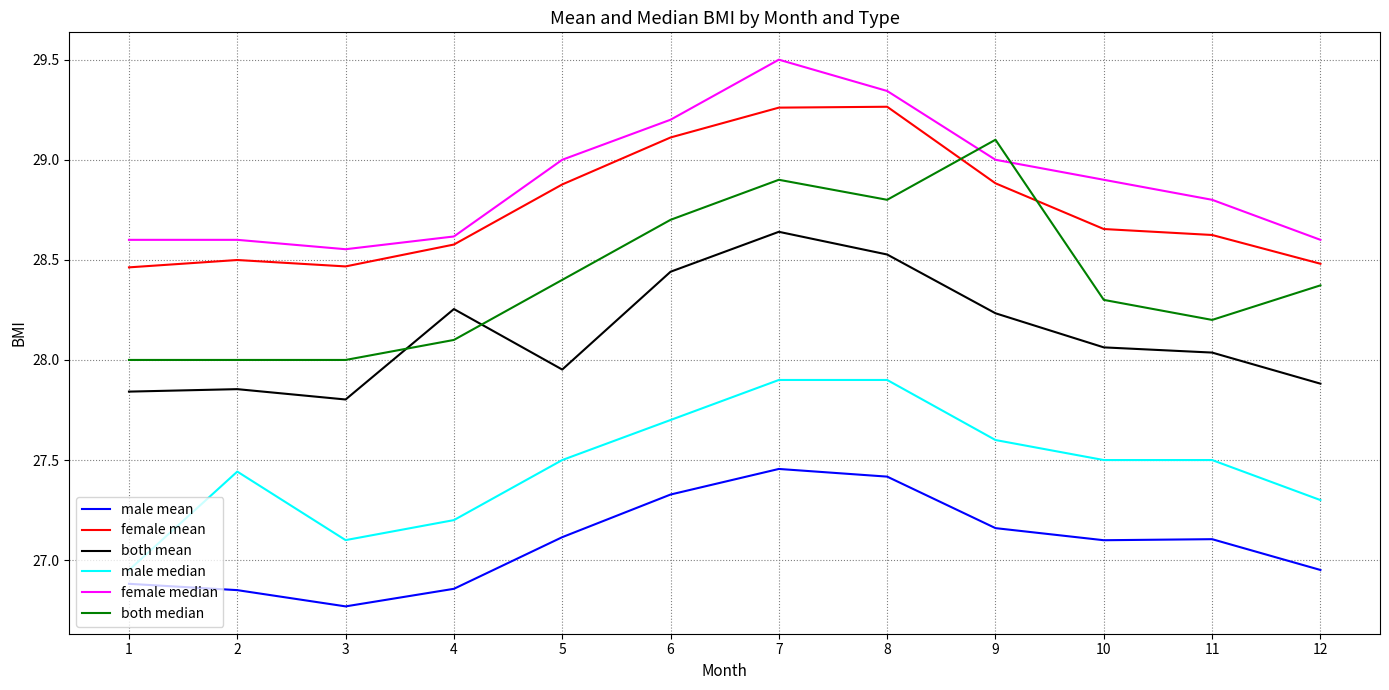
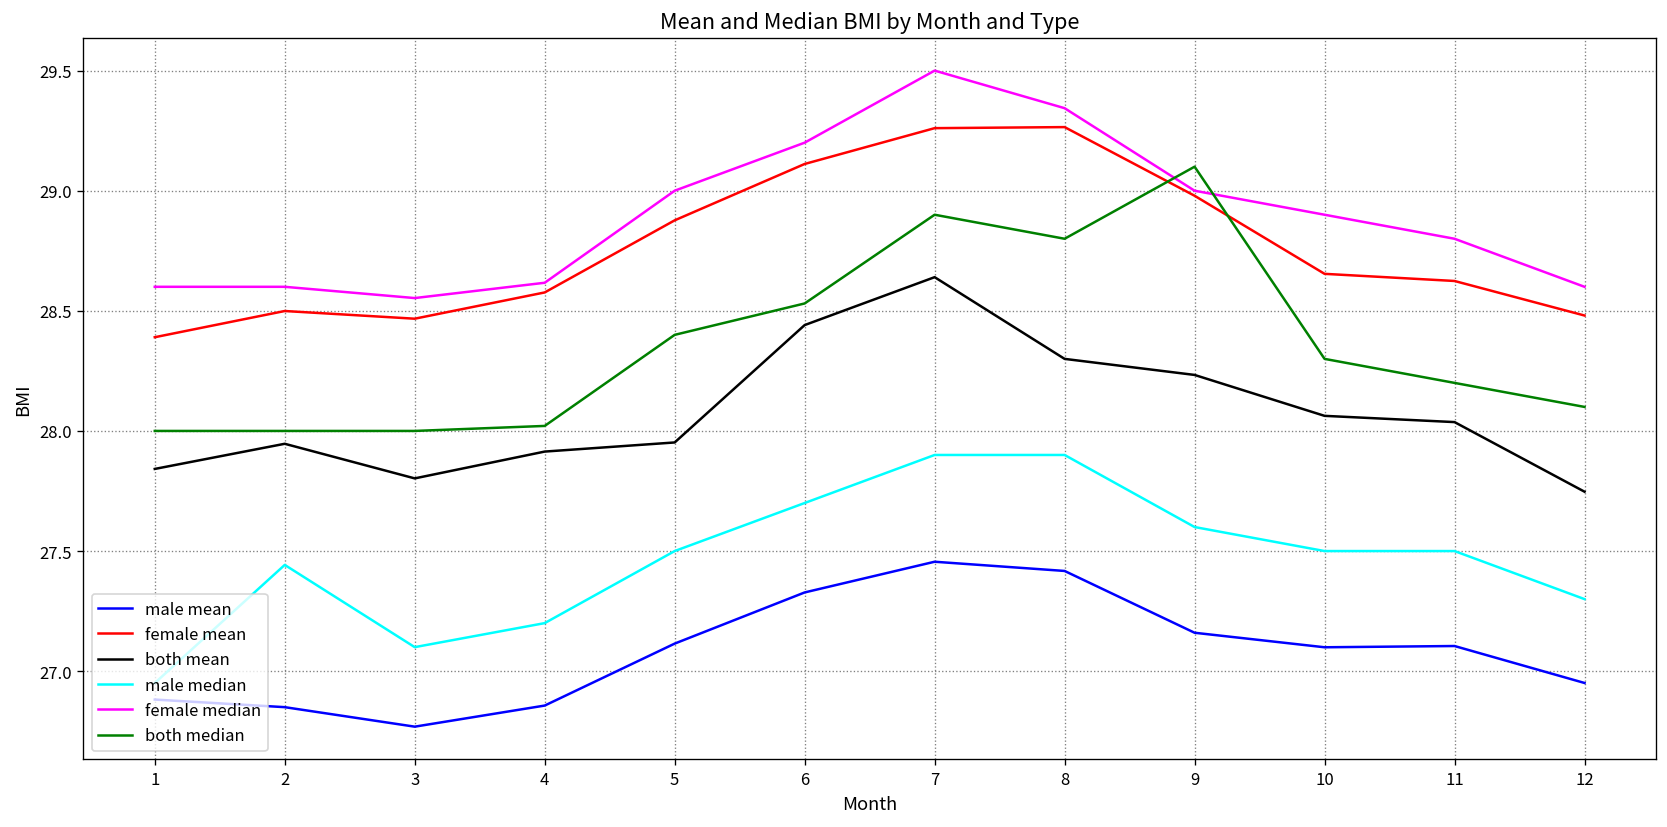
  {
    "male mean": {
      "2": 26.85,
      "3": 26.77,
      "4": 26.86,
      "5": 27.11,
      "6": 27.33,
      "7": 27.46,
      "8": 27.42,
      "9": 27.16,
      "10": 27.10,
      "11": 27.10,
      "12": 26.95
    },
    "female mean": {
-     "1": 28.46,
+     "1": 28.39,
      "2": 28.50,
      "3": 28.47,
      "4": 28.58,
      "5": 28.88,
      "6": 29.11,
      "7": 29.26,
      "8": 29.26,
-     "9": 28.88,
+     "9": 28.98,
      "10": 28.65,
      "11": 28.62,
      "12": 28.48
    },
    "both mean": {
      "1": 27.84,
-     "2": 27.85,
+     "2": 27.95,
      "3": 27.80,
-     "4": 28.25,
+     "4": 27.91,
      "5": 27.95,
      "6": 28.44,
      "7": 28.64,
-     "8": 28.53,
+     "8": 28.30,
      "9": 28.23,
      "10": 28.06,
      "11": 28.04,
-     "12": 27.88
+     "12": 27.75
    },
    "male median": {
      "2": 27.44,
      "3": 27.10,
      "4": 27.20,
      "5": 27.50,
      "6": 27.70,
      "7": 27.90,
      "8": 27.90,
      "9": 27.60,
      "10": 27.50,
      "11": 27.50,
      "12": 27.30
    },
    "female median": {
      "1": 28.60,
      "2": 28.60,
      "3": 28.55,
      "4": 28.62,
      "5": 29.00,
      "6": 29.20,
      "7": 29.50,
      "8": 29.34,
      "9": 29.00,
      "10": 28.90,
      "11": 28.80,
      "12": 28.60
    },
    "both median": {
      "1": 28.00,
      "2": 28.00,
      "3": 28.00,
-     "4": 28.10,
+     "4": 28.02,
      "5": 28.40,
-     "6": 28.70,
+     "6": 28.53,
      "7": 28.90,
      "8": 28.80,
      "9": 29.10,
      "10": 28.30,
      "11": 28.20,
-     "12": 28.37
+     "12": 28.10
    }
  }
